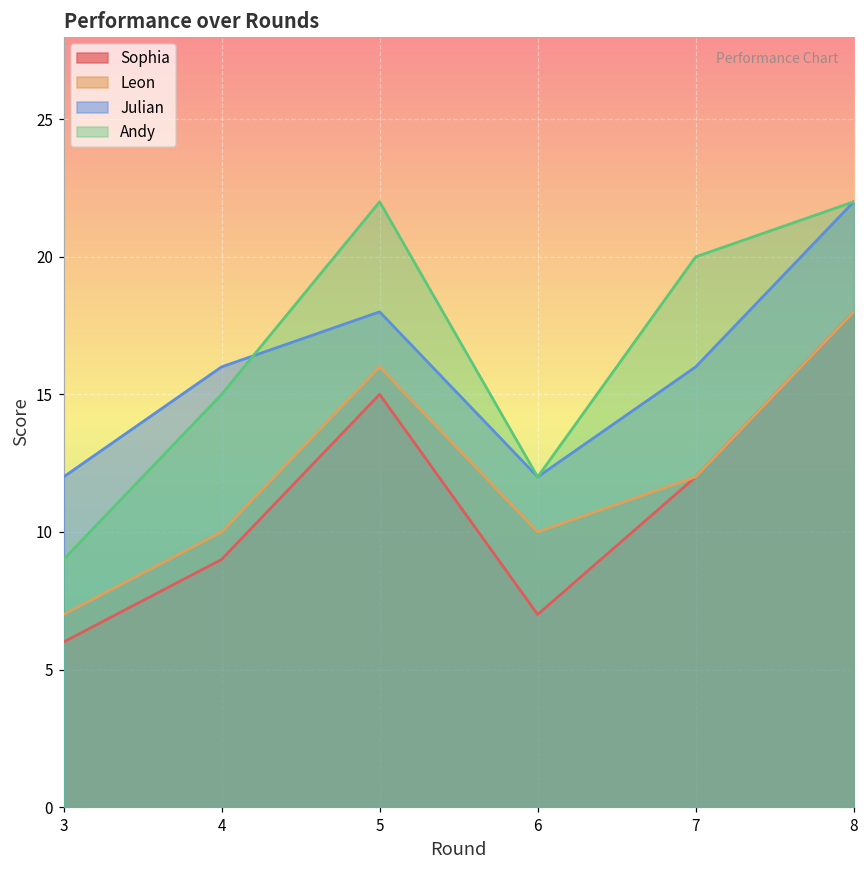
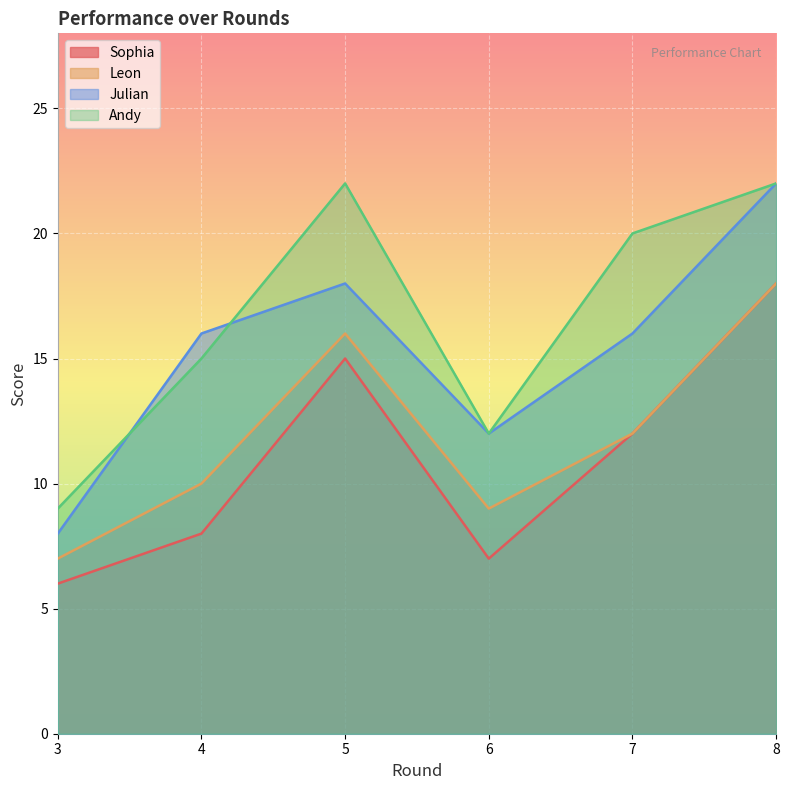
  {
    "Sophia": {
      "3": 6,
-     "4": 9,
+     "4": 8,
      "5": 15,
      "6": 7
    },
    "Leon": {
      "3": 7,
      "4": 10,
      "5": 16,
-     "6": 10
+     "6": 9
    },
    "Julian": {
-     "3": 12,
+     "3": 8,
      "4": 16,
      "5": 18,
      "7": 16
    },
    "Andy": {
      "3": 9,
      "4": 15,
      "5": 22,
      "7": 20
    }
  }
